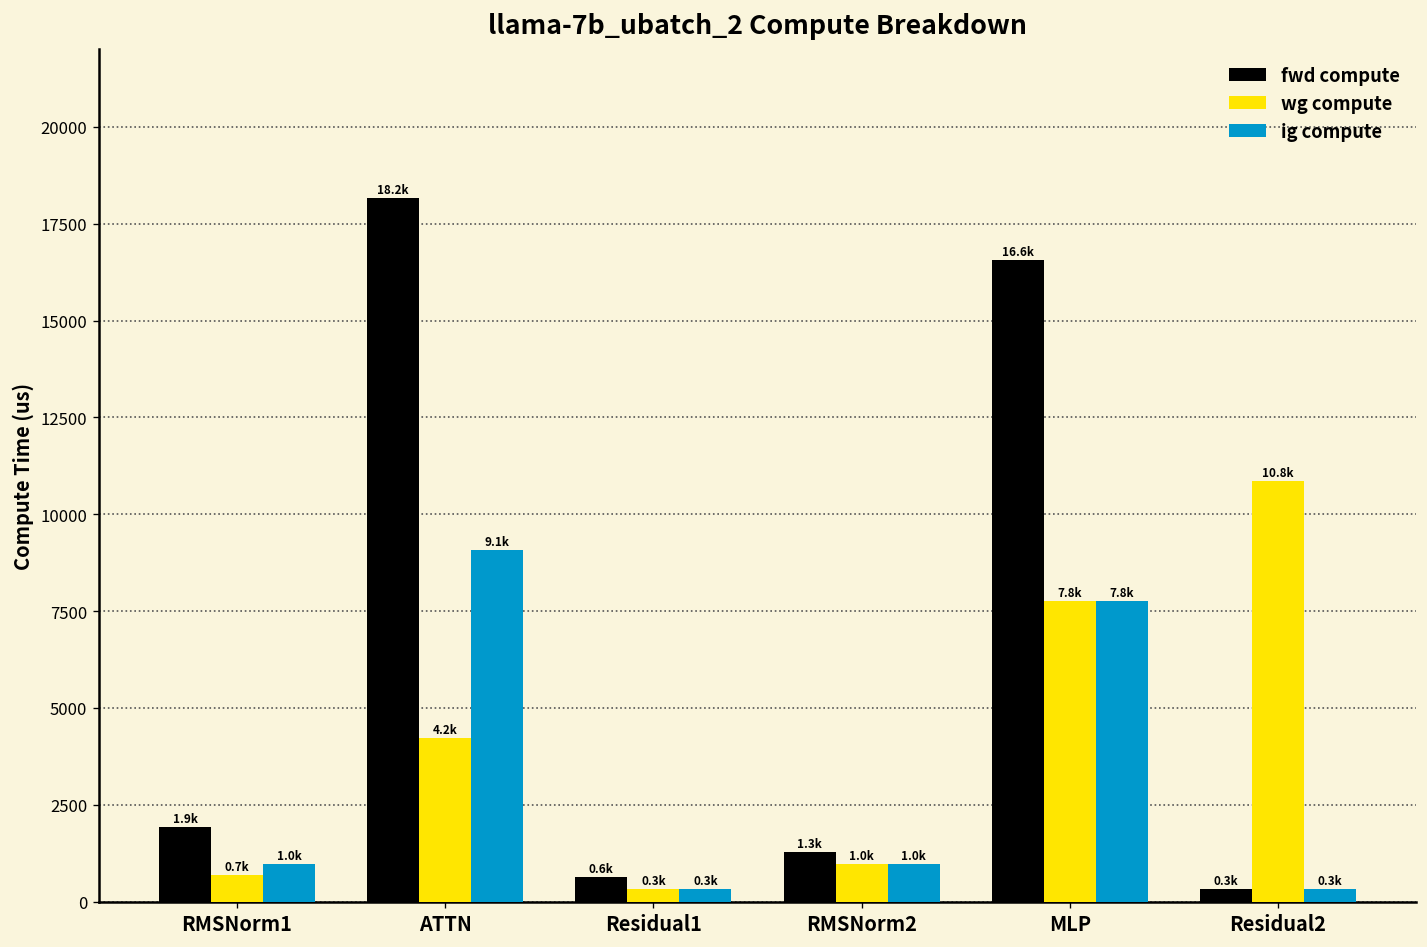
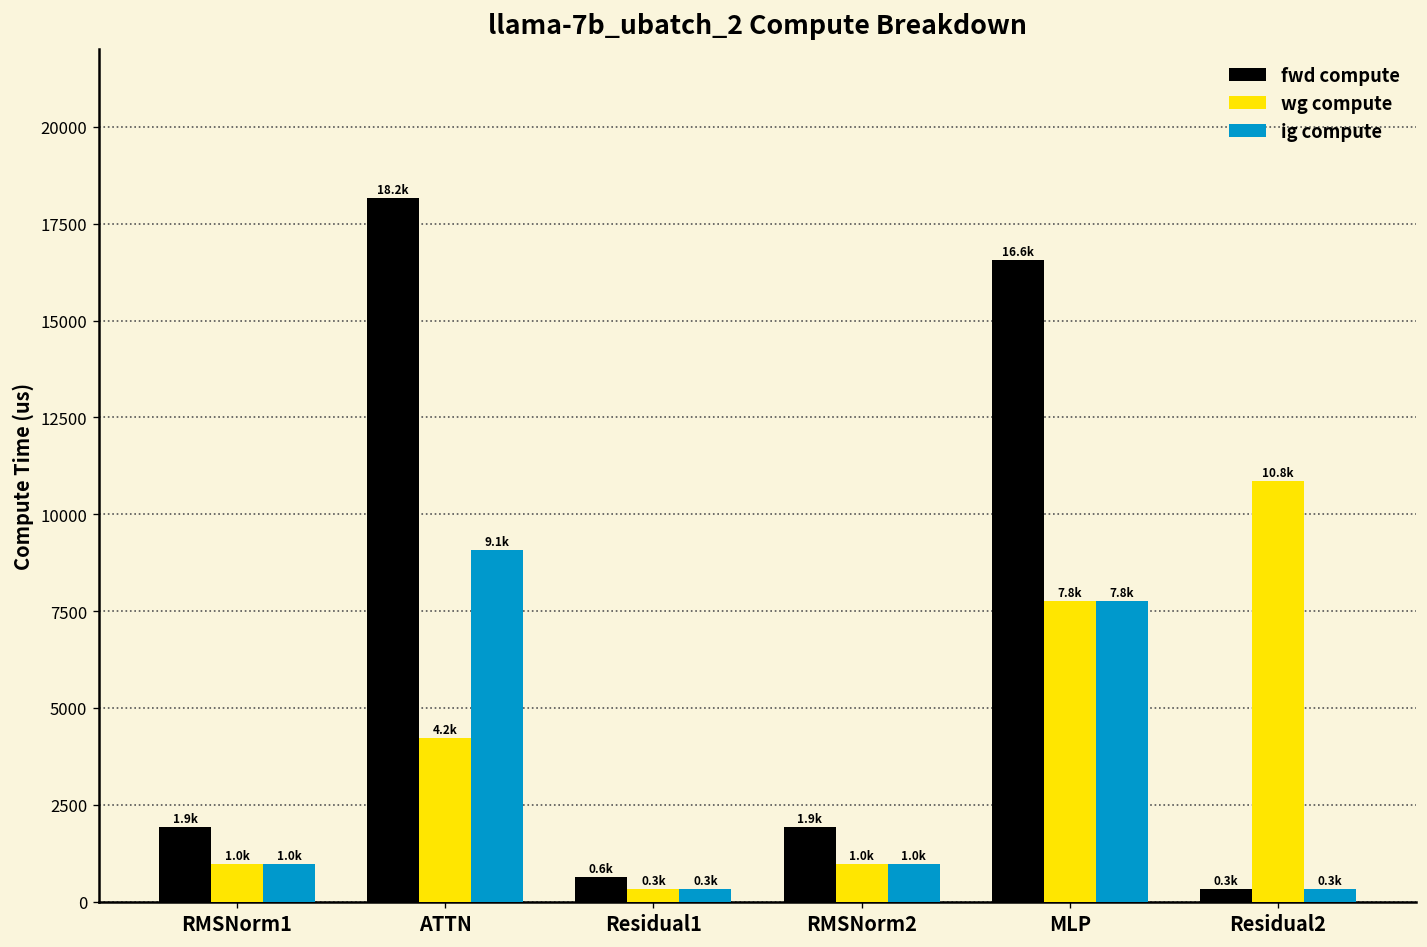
  {
    "fwd compute": {
      "RMSNorm1": "1.9k",
      "ATTN": "18.2k",
      "Residual1": "0.6k",
-     "RMSNorm2": "1.3k",
+     "RMSNorm2": "1.9k",
      "MLP": "16.6k",
      "Residual2": "0.3k"
    },
    "wg compute": {
-     "RMSNorm1": "0.7k",
+     "RMSNorm1": "1.0k",
      "ATTN": "4.2k",
      "Residual1": "0.3k",
      "RMSNorm2": "1.0k",
      "MLP": "7.8k",
      "Residual2": "10.8k"
    },
    "ig compute": {
      "RMSNorm1": "1.0k",
      "ATTN": "9.1k",
      "Residual1": "0.3k",
      "RMSNorm2": "1.0k",
      "MLP": "7.8k",
      "Residual2": "0.3k"
    }
  }
